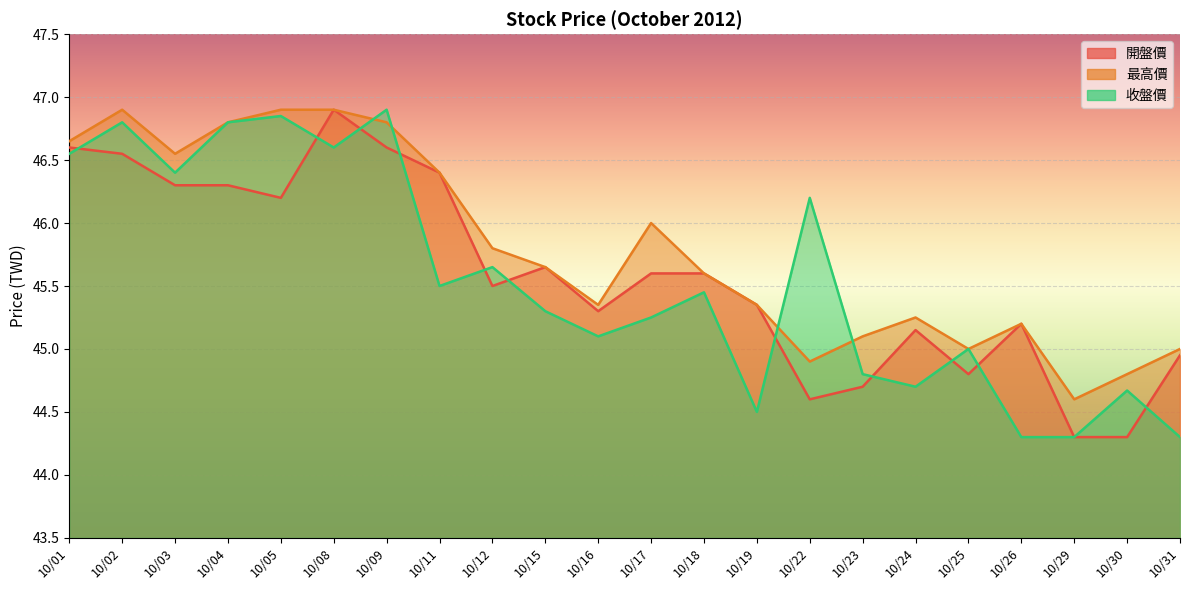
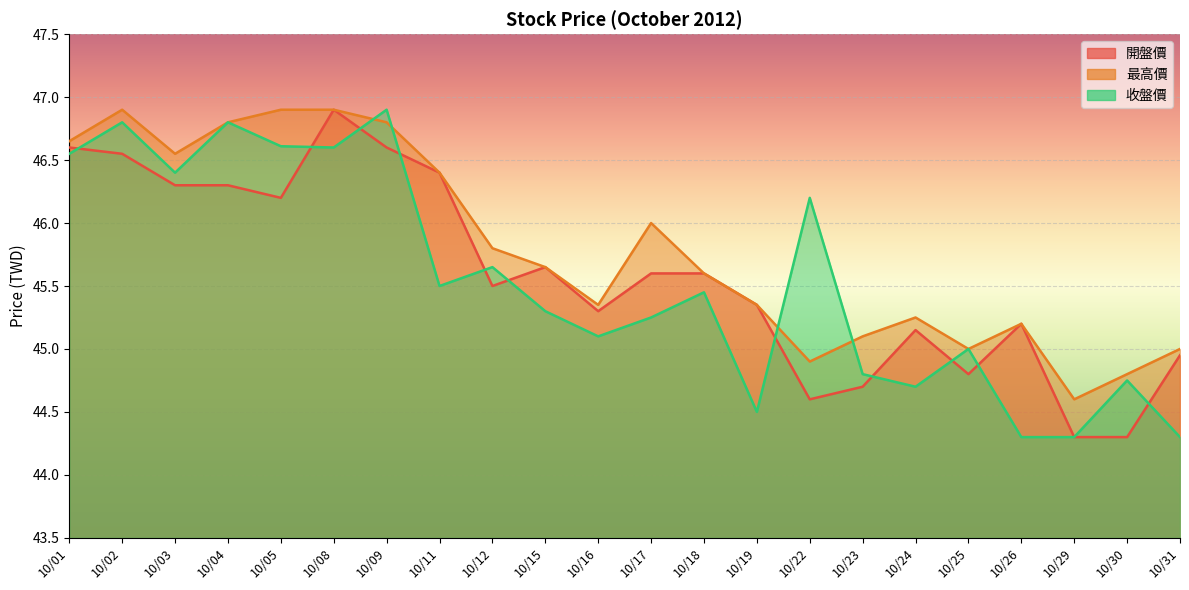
  {
    "收盤價": {
      "10/01": 46.55,
      "10/02": 46.80,
      "10/03": 46.40,
-     "10/05": 46.85,
+     "10/05": 46.61,
      "10/08": 46.60,
      "10/09": 46.90,
      "10/11": 45.50,
      "10/12": 45.65,
      "10/15": 45.30,
      "10/16": 45.10,
      "10/17": 45.25,
      "10/18": 45.45,
      "10/19": 44.50,
      "10/22": 46.20,
      "10/23": 44.80,
      "10/24": 44.70,
      "10/26": 44.30,
-     "10/30": 44.67,
+     "10/30": 44.75,
      "10/31": 44.30
    }
  }
